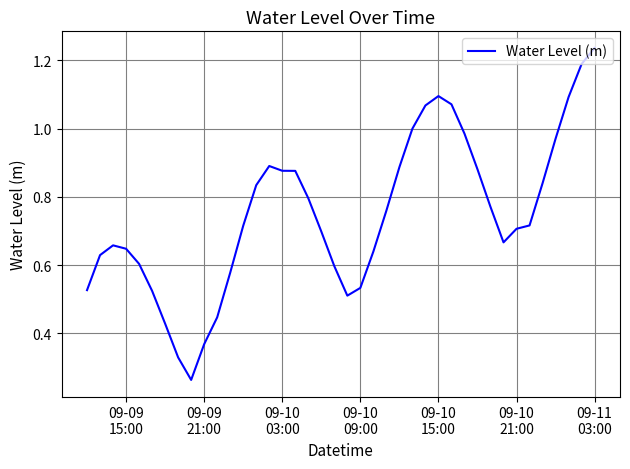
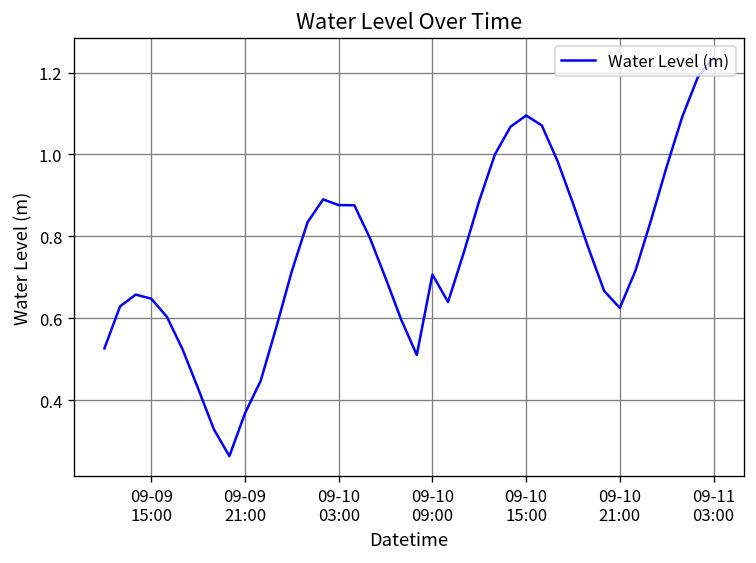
  {
    "09-09 15:00": 0.65,
    "09-09 21:00": 0.37,
    "09-10 03:00": 0.88,
-   "09-10 09:00": 0.53,
+   "09-10 09:00": 0.71,
    "09-10 15:00": 1.10,
-   "09-10 21:00": 0.71
+   "09-10 21:00": 0.63
  }
